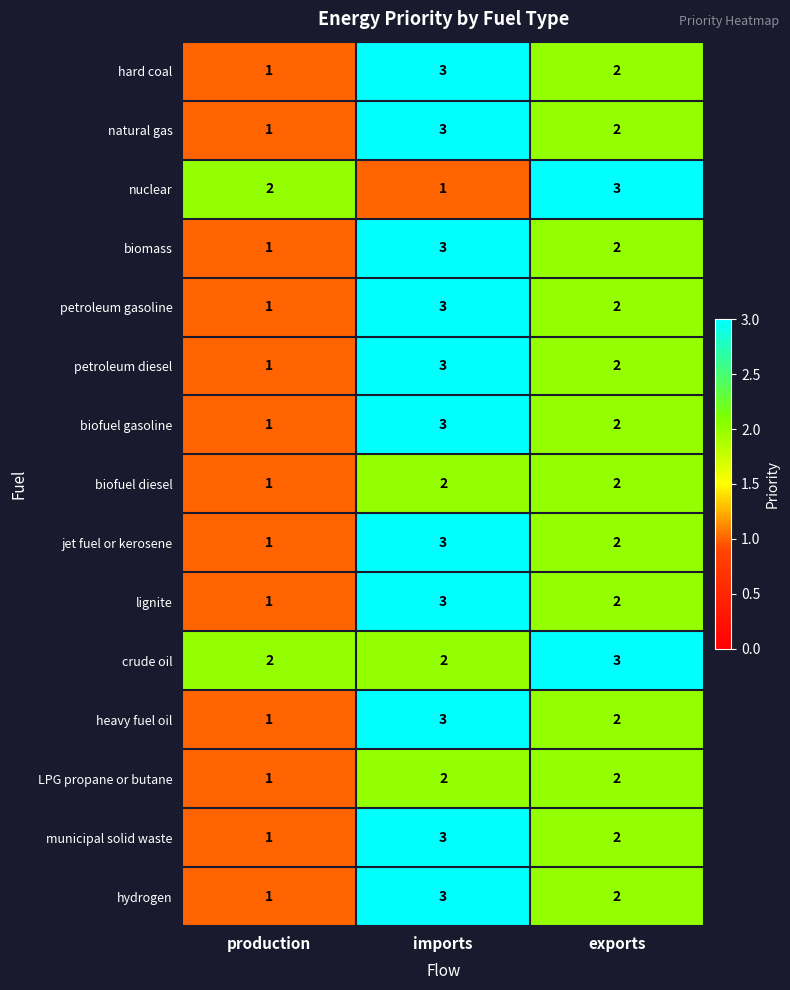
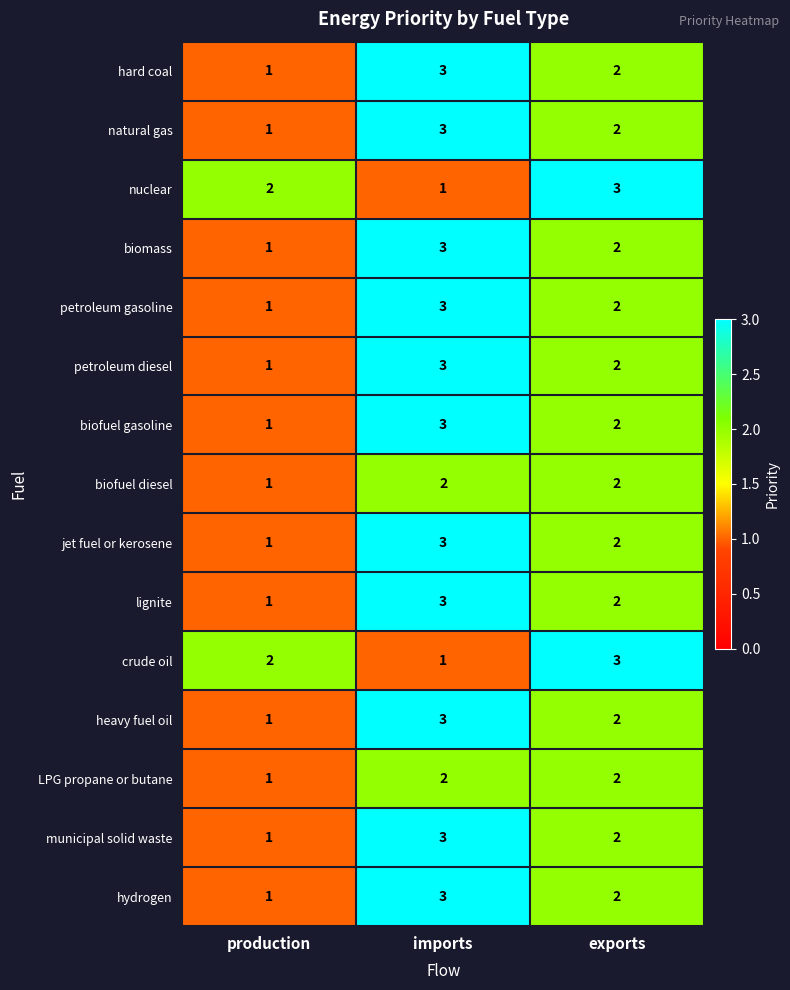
  {
    "hard coal": {
      "production": 1,
      "imports": 3,
      "exports": 2
    },
    "natural gas": {
      "production": 1,
      "imports": 3,
      "exports": 2
    },
    "nuclear": {
      "production": 2,
      "imports": 1,
      "exports": 3
    },
    "biomass": {
      "production": 1,
      "imports": 3,
      "exports": 2
    },
    "petroleum gasoline": {
      "production": 1,
      "imports": 3,
      "exports": 2
    },
    "petroleum diesel": {
      "production": 1,
      "imports": 3,
      "exports": 2
    },
    "biofuel gasoline": {
      "production": 1,
      "imports": 3,
      "exports": 2
    },
    "biofuel diesel": {
      "production": 1,
      "imports": 2,
      "exports": 2
    },
    "jet fuel or kerosene": {
      "production": 1,
      "imports": 3,
      "exports": 2
    },
    "lignite": {
      "production": 1,
      "imports": 3,
      "exports": 2
    },
    "crude oil": {
      "production": 2,
-     "imports": 2,
+     "imports": 1,
      "exports": 3
    },
    "heavy fuel oil": {
      "production": 1,
      "imports": 3,
      "exports": 2
    },
    "LPG propane or butane": {
      "production": 1,
      "imports": 2,
      "exports": 2
    },
    "municipal solid waste": {
      "production": 1,
      "imports": 3,
      "exports": 2
    },
    "hydrogen": {
      "production": 1,
      "imports": 3,
      "exports": 2
    }
  }
